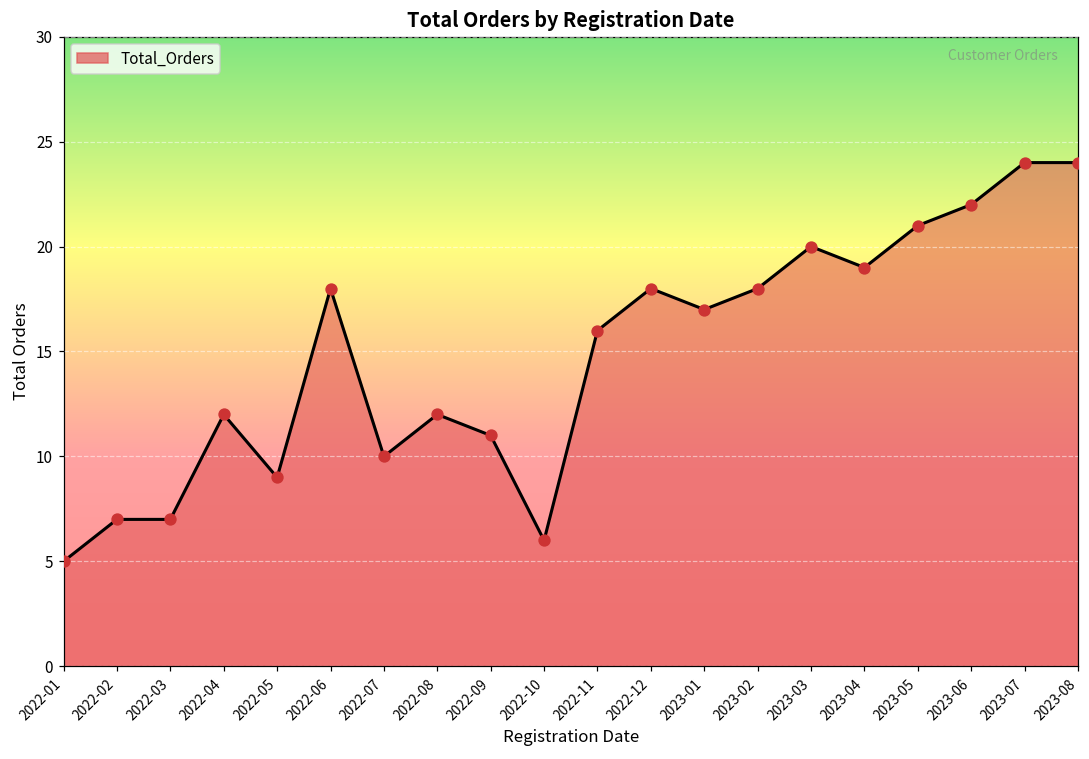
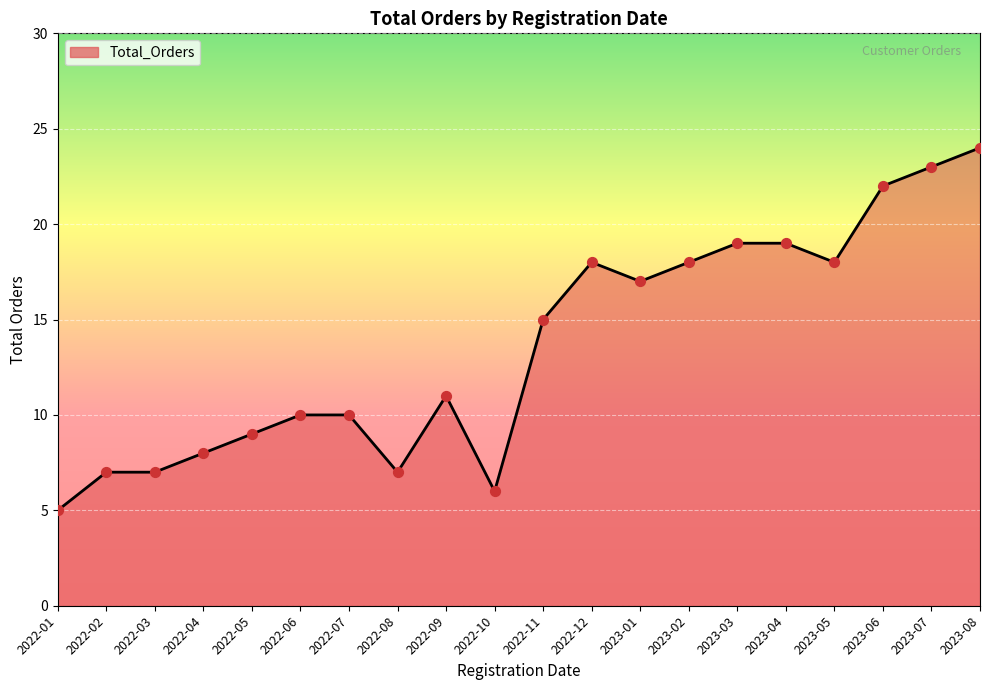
  {
    "2022-01": 5,
    "2022-02": 7,
    "2022-03": 7,
-   "2022-04": 12,
+   "2022-04": 8,
    "2022-05": 9,
-   "2022-06": 18,
+   "2022-06": 10,
    "2022-07": 10,
-   "2022-08": 12,
+   "2022-08": 7,
    "2022-09": 11,
    "2022-10": 6,
-   "2022-11": 16,
+   "2022-11": 15,
    "2022-12": 18,
    "2023-01": 17,
    "2023-02": 18,
-   "2023-03": 20,
+   "2023-03": 19,
    "2023-04": 19,
-   "2023-05": 21,
+   "2023-05": 18,
    "2023-06": 22,
-   "2023-07": 24,
+   "2023-07": 23,
    "2023-08": 24
  }
